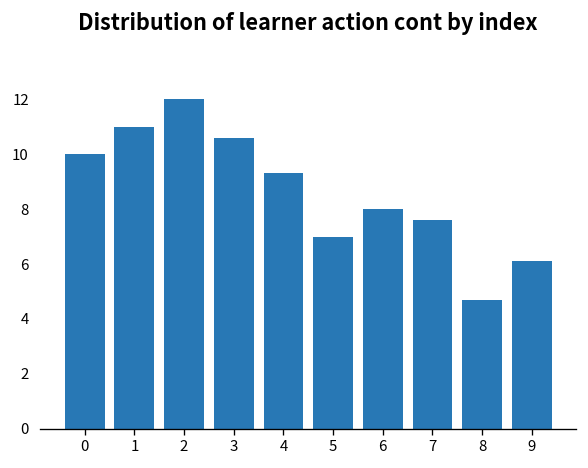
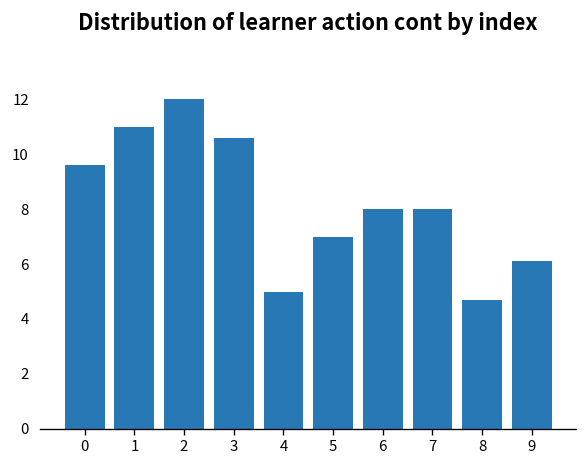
  {
-   "0": 10.0,
+   "0": 9.6,
    "1": 11.0,
    "2": 12.0,
    "3": 10.6,
-   "4": 9.3,
+   "4": 5.0,
    "5": 7.0,
    "6": 8.0,
-   "7": 7.6,
+   "7": 8.0,
    "8": 4.7,
    "9": 6.1
  }
